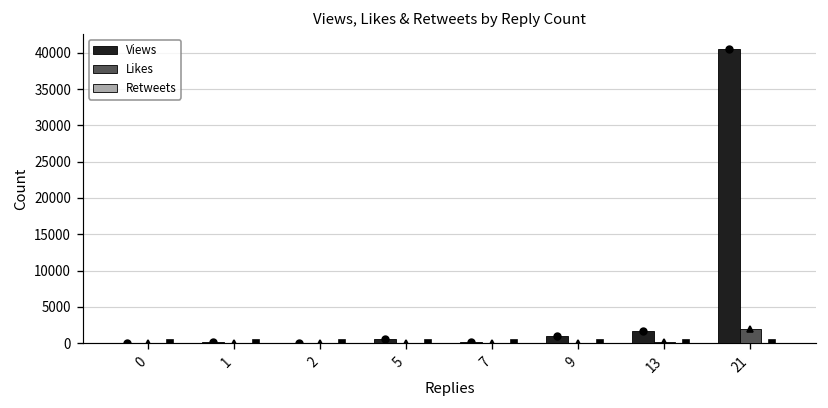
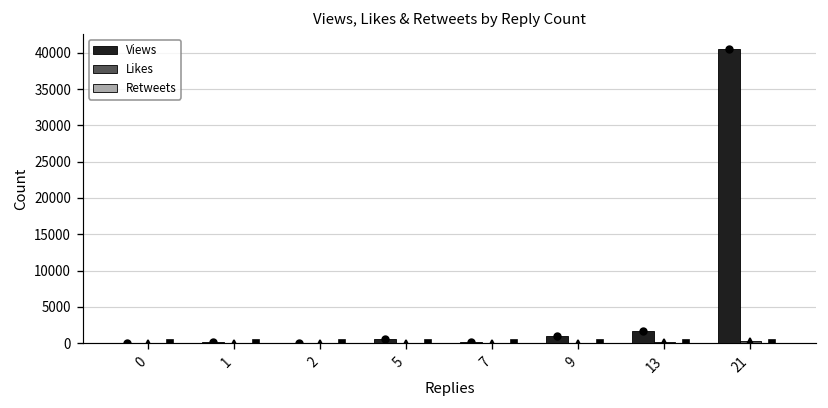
  {
    "Likes": {
      "0": 0,
      "1": 0,
      "2": 0,
      "5": 0,
      "7": 0,
      "9": 0,
      "13": 0,
-     "21": 2000
+     "21": 0
    },
    "Retweets": {
      "0": 0,
      "1": 0,
      "2": 0,
      "7": 0
    }
  }
